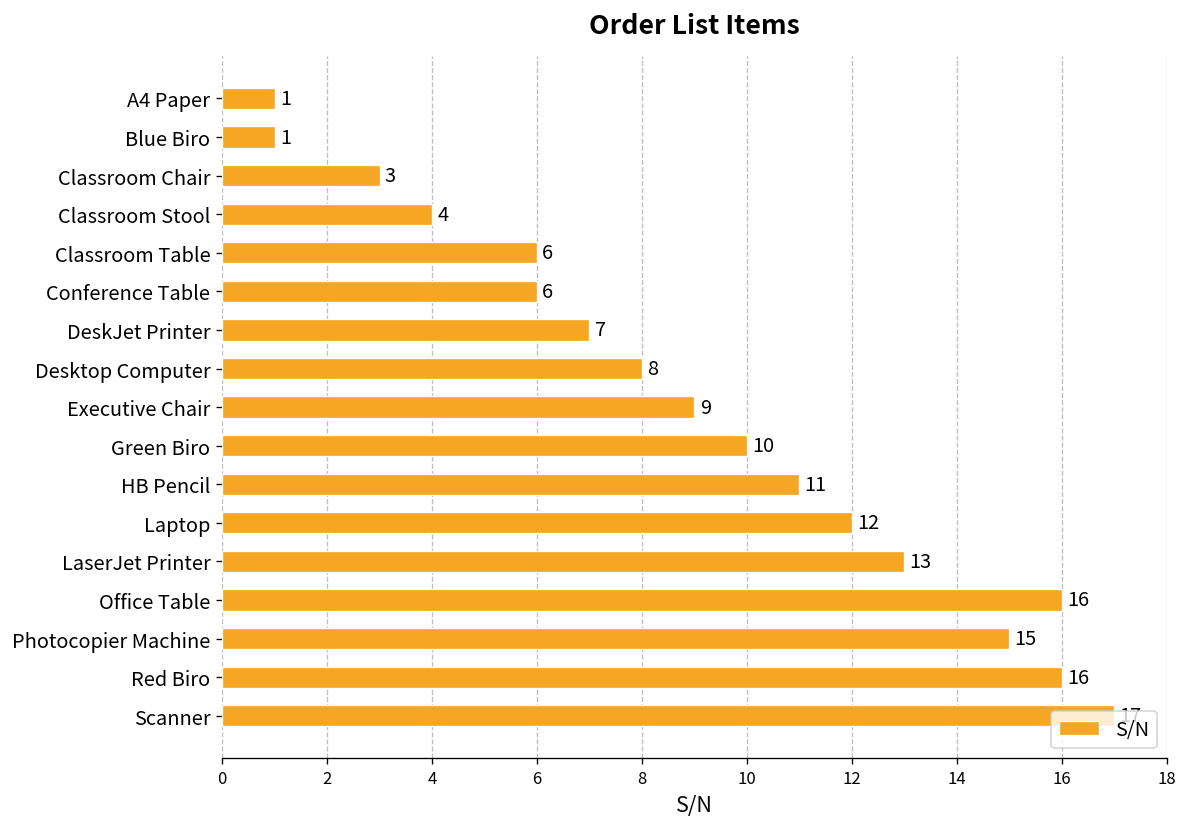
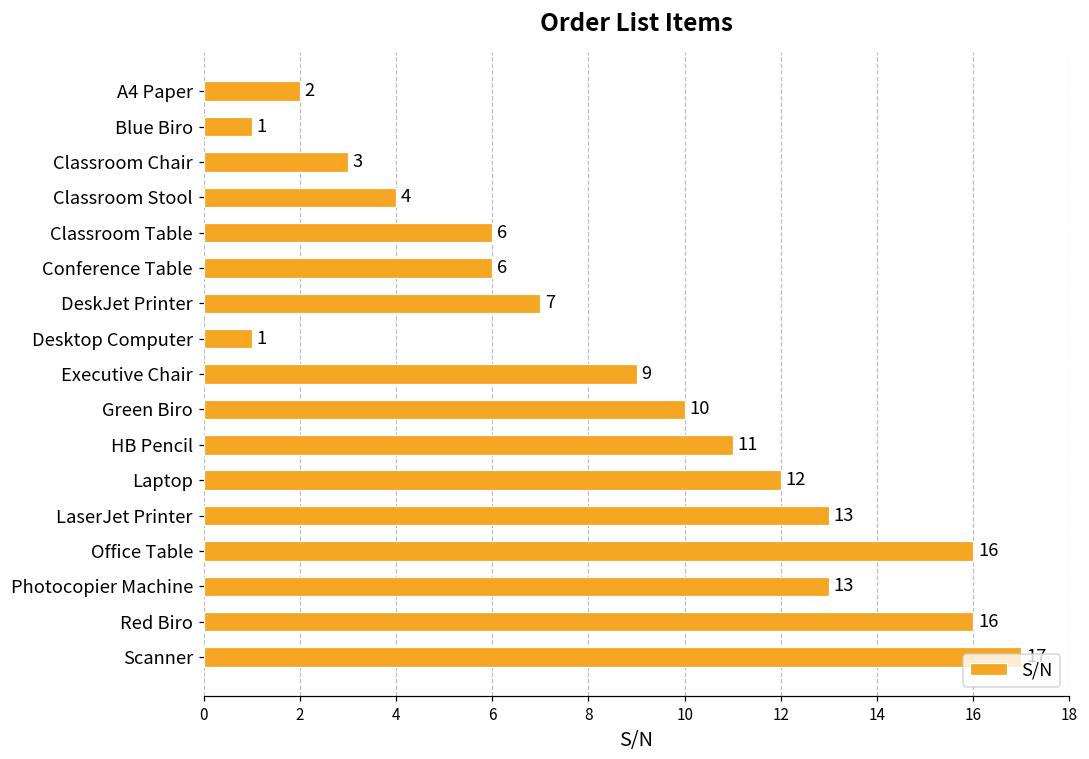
  {
-   "A4 Paper": 1,
+   "A4 Paper": 2,
    "Blue Biro": 1,
    "Classroom Chair": 3,
    "Classroom Stool": 4,
    "Classroom Table": 6,
    "Conference Table": 6,
    "DeskJet Printer": 7,
-   "Desktop Computer": 8,
+   "Desktop Computer": 1,
    "Executive Chair": 9,
    "Green Biro": 10,
    "HB Pencil": 11,
    "Laptop": 12,
    "LaserJet Printer": 13,
    "Office Table": 16,
-   "Photocopier Machine": 15,
+   "Photocopier Machine": 13,
    "Red Biro": 16
  }
